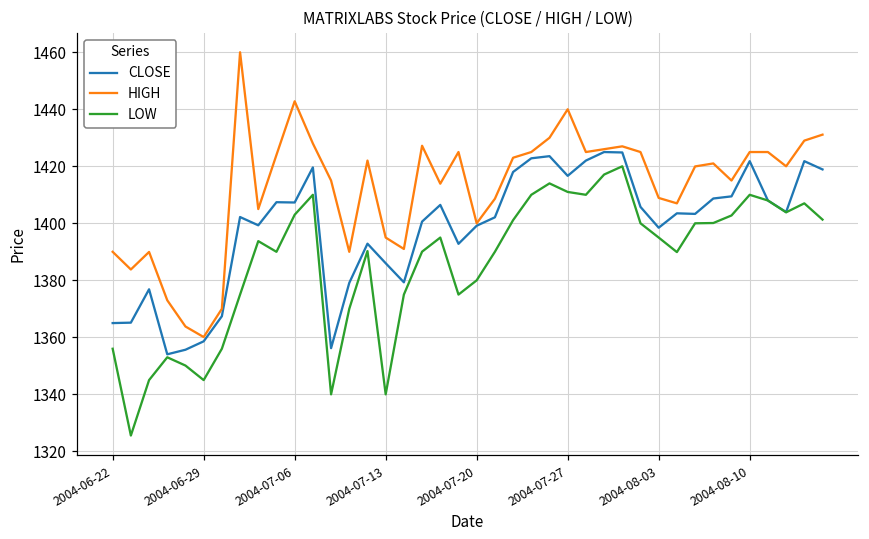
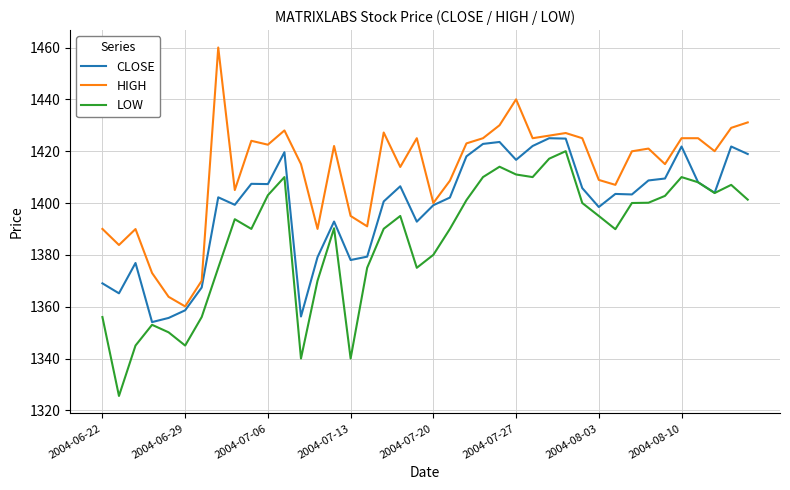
  {
    "CLOSE": {
-     "2004-06-22": 1365,
+     "2004-06-22": 1369,
      "2004-06-29": 1359,
      "2004-07-06": 1407,
-     "2004-07-13": 1386,
+     "2004-07-13": 1378,
      "2004-07-27": 1417,
      "2004-08-03": 1398,
      "2004-08-10": 1422
    },
    "HIGH": {
      "2004-06-22": 1390,
      "2004-06-29": 1360,
-     "2004-07-06": 1443,
+     "2004-07-06": 1423,
      "2004-07-13": 1395,
      "2004-07-27": 1440,
      "2004-08-03": 1409,
      "2004-08-10": 1425
    },
    "LOW": {
      "2004-06-22": 1356,
      "2004-06-29": 1345,
      "2004-07-06": 1403,
      "2004-07-13": 1340,
      "2004-07-20": 1380,
      "2004-07-27": 1411,
      "2004-08-03": 1395,
      "2004-08-10": 1410
    }
  }
